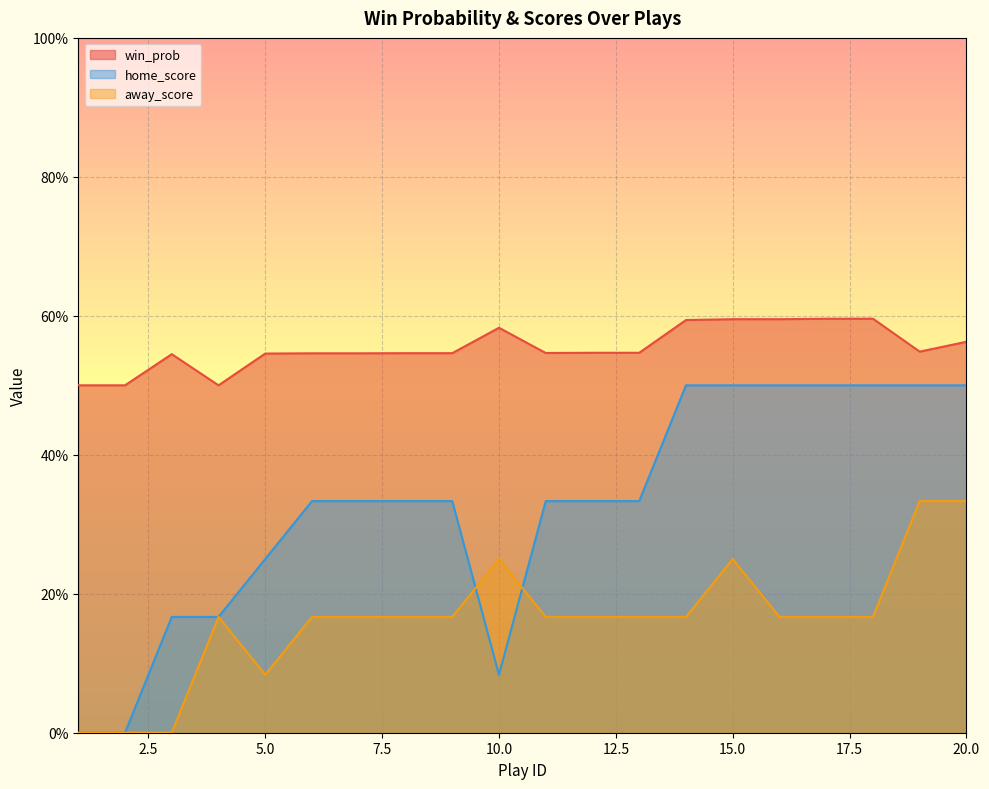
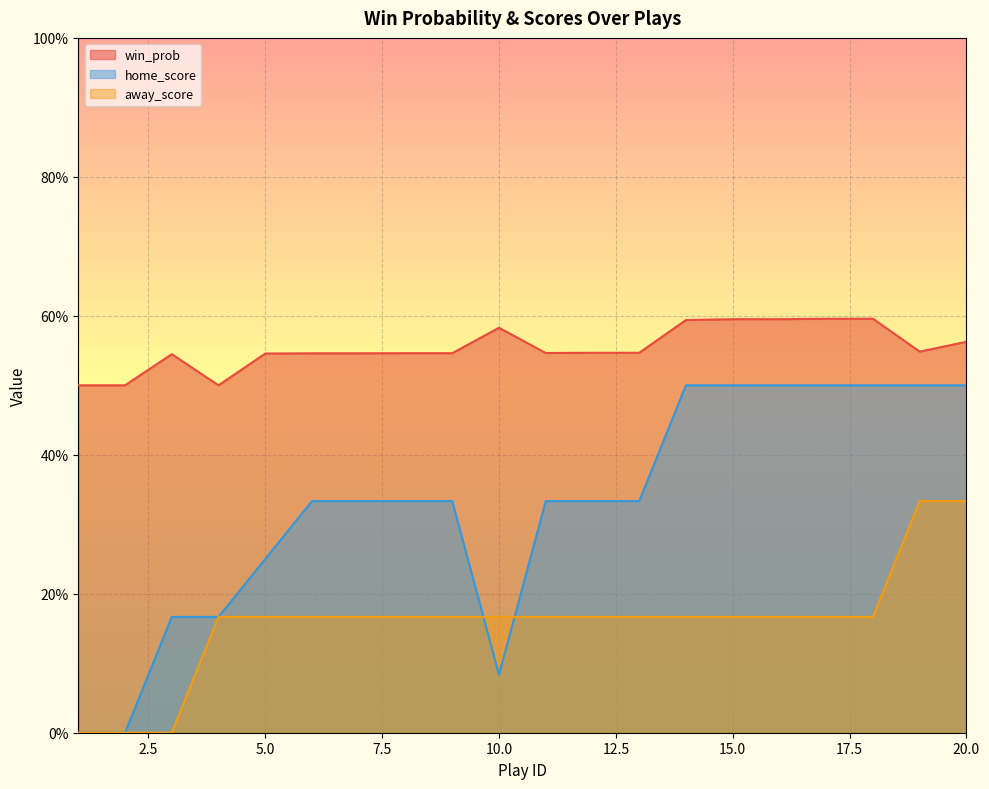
  {
    "win_prob": {
      "5.0": "55%",
      "10.0": "58%",
      "15.0": "60%",
      "20.0": "56%"
    },
    "home_score": {
      "5.0": "25%",
      "10.0": "8%",
      "15.0": "50%",
      "20.0": "50%"
    },
    "away_score": {
-     "5.0": "8%",
-     "10.0": "25%",
-     "15.0": "25%",
+     "5.0": "17%",
+     "10.0": "17%",
+     "15.0": "17%",
      "20.0": "33%"
    }
  }
